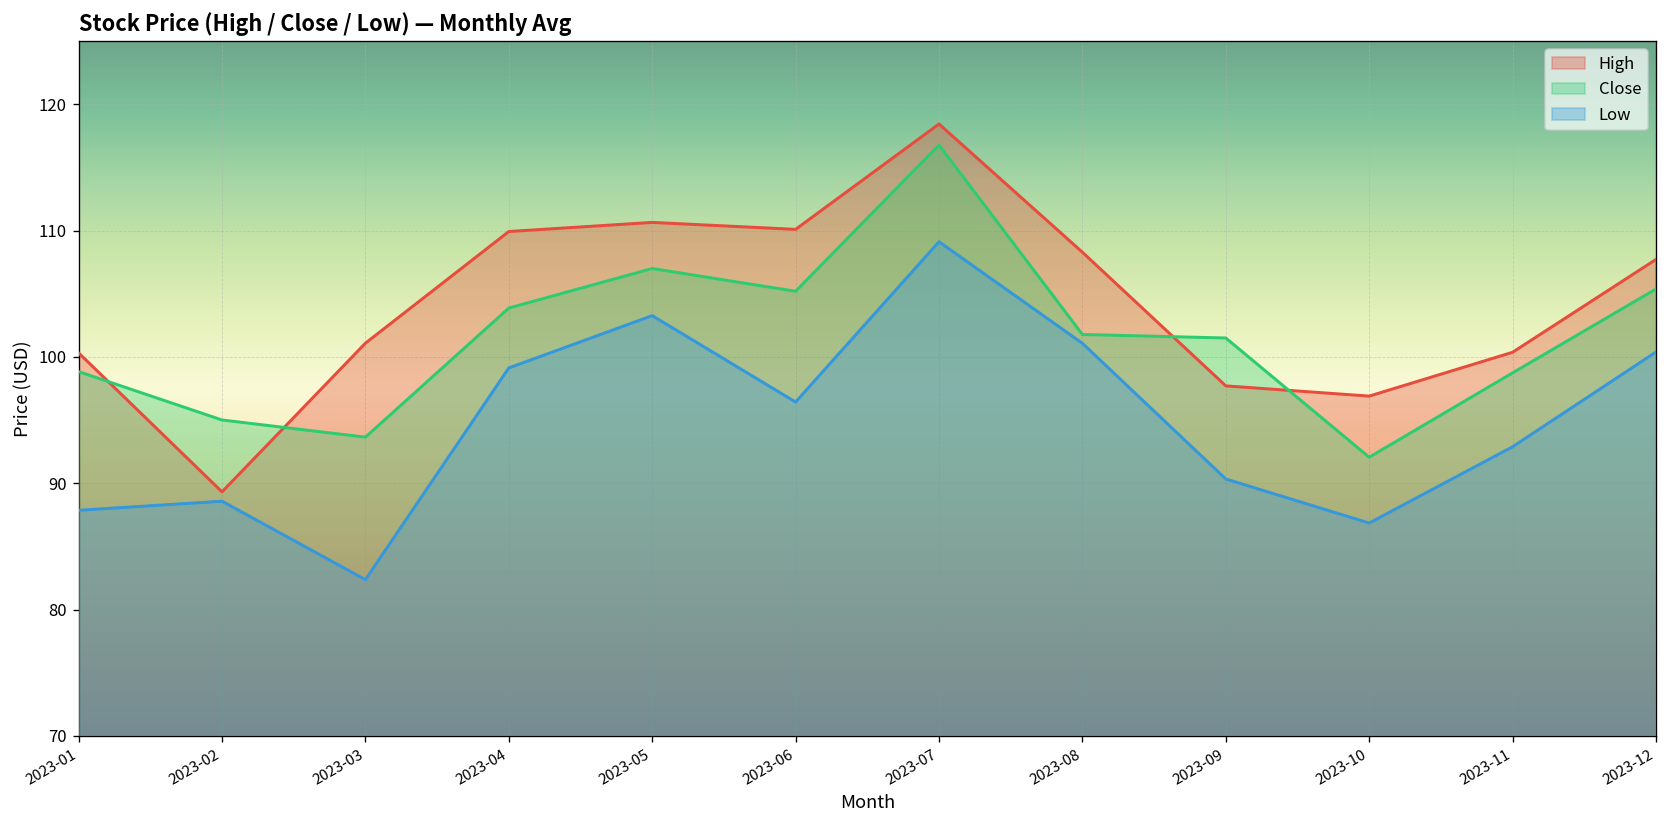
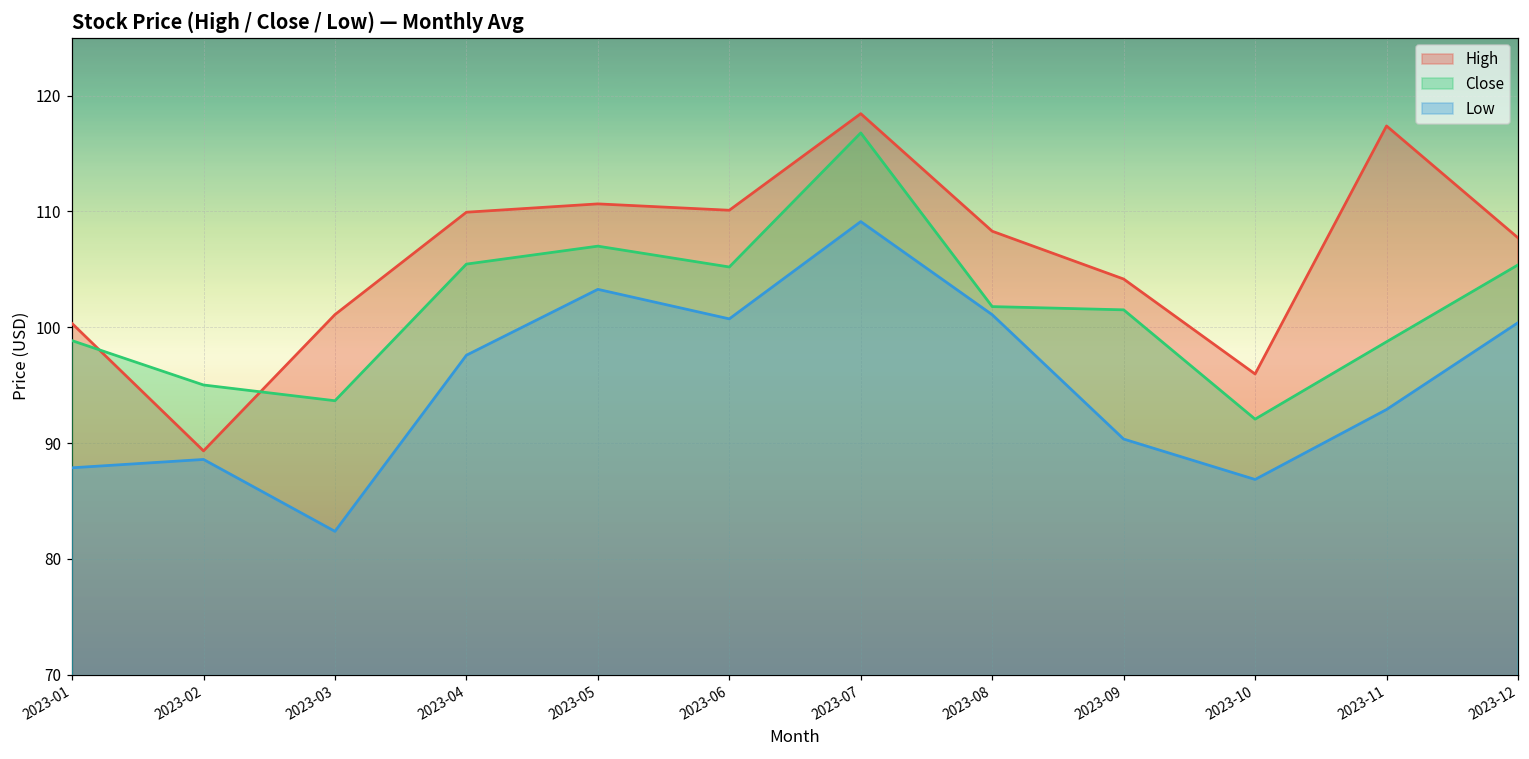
  {
    "High": {
      "2023-01": 100.3,
      "2023-02": 89.3,
      "2023-03": 101.1,
      "2023-04": 109.9,
      "2023-05": 110.7,
      "2023-06": 110.1,
      "2023-07": 118.4,
      "2023-08": 108.3,
-     "2023-09": 97.7,
-     "2023-10": 96.9,
-     "2023-11": 100.4,
+     "2023-09": 104.2,
+     "2023-10": 96.0,
+     "2023-11": 117.4,
      "2023-12": 107.7
    },
    "Close": {
      "2023-01": 98.8,
      "2023-02": 95.0,
      "2023-03": 93.7,
-     "2023-04": 103.9,
+     "2023-04": 105.5,
      "2023-05": 107.0,
      "2023-06": 105.2,
      "2023-07": 116.8,
      "2023-08": 101.8,
      "2023-09": 101.5,
      "2023-10": 92.1,
      "2023-11": 98.7,
      "2023-12": 105.4
    },
    "Low": {
      "2023-01": 87.9,
      "2023-02": 88.6,
      "2023-03": 82.4,
-     "2023-04": 99.1,
+     "2023-04": 97.6,
      "2023-05": 103.3,
-     "2023-06": 96.4,
+     "2023-06": 100.7,
      "2023-07": 109.1,
      "2023-08": 101.1,
      "2023-09": 90.3,
      "2023-10": 86.9,
      "2023-11": 92.9,
      "2023-12": 100.4
    }
  }
